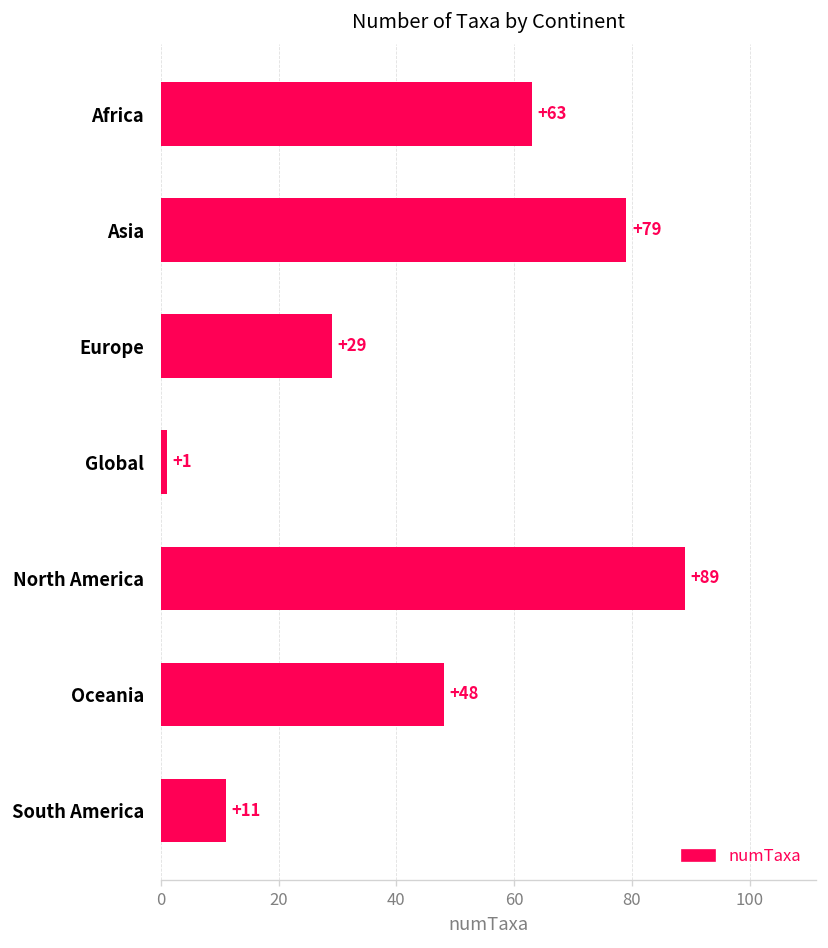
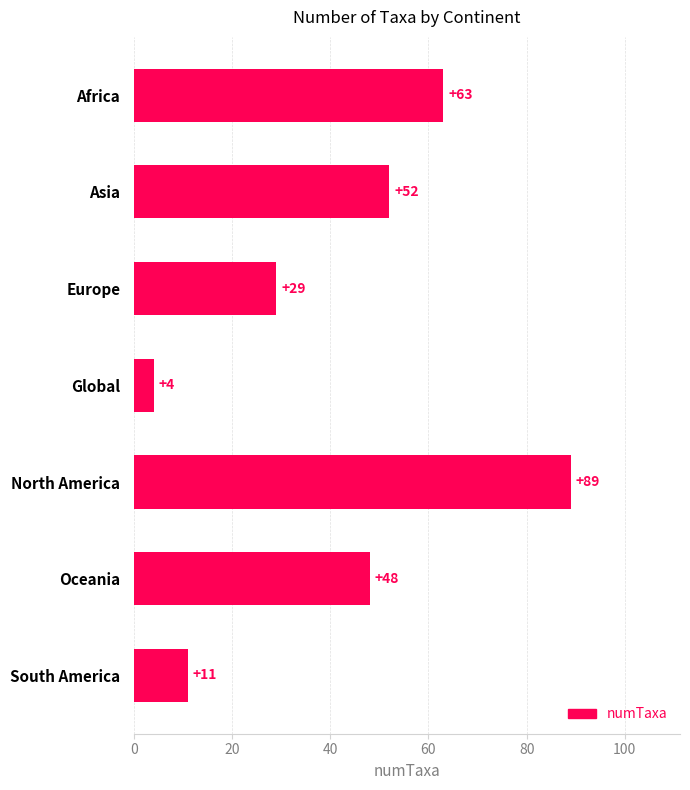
  {
    "Africa": "+63",
-   "Asia": "+79",
+   "Asia": "+52",
    "Europe": "+29",
-   "Global": "+1",
+   "Global": "+4",
    "North America": "+89",
    "Oceania": "+48",
    "South America": "+11"
  }
